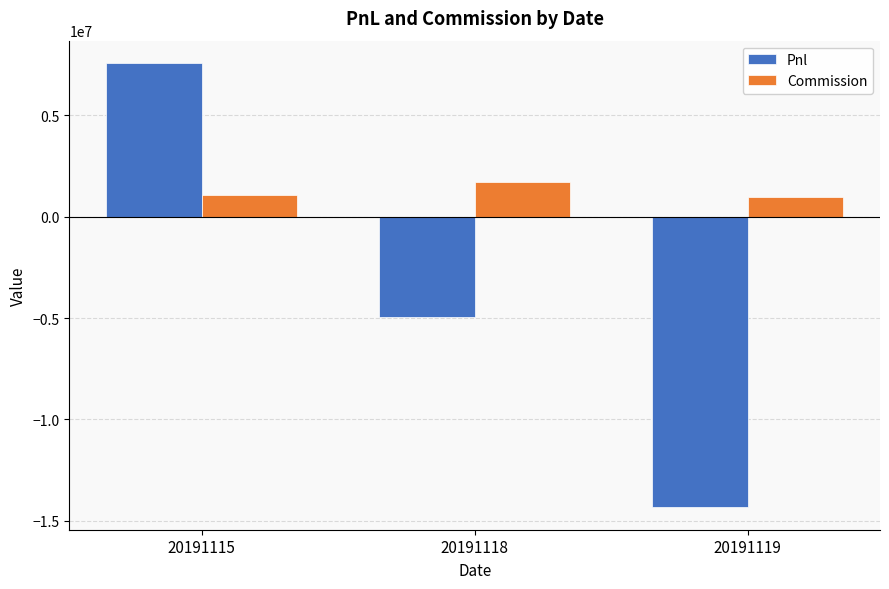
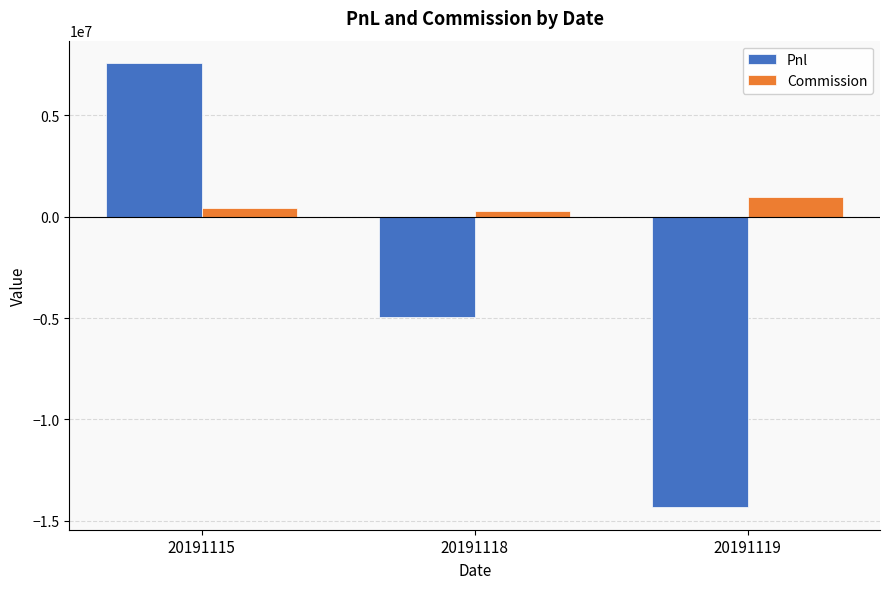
  {
    "Pnl": {
      "20191115": 7600000,
      "20191118": -4900000,
      "20191119": -14300000
    },
    "Commission": {
-     "20191115": 1100000,
-     "20191118": 1700000,
+     "20191115": 400000,
+     "20191118": 300000,
      "20191119": 1000000
    }
  }
